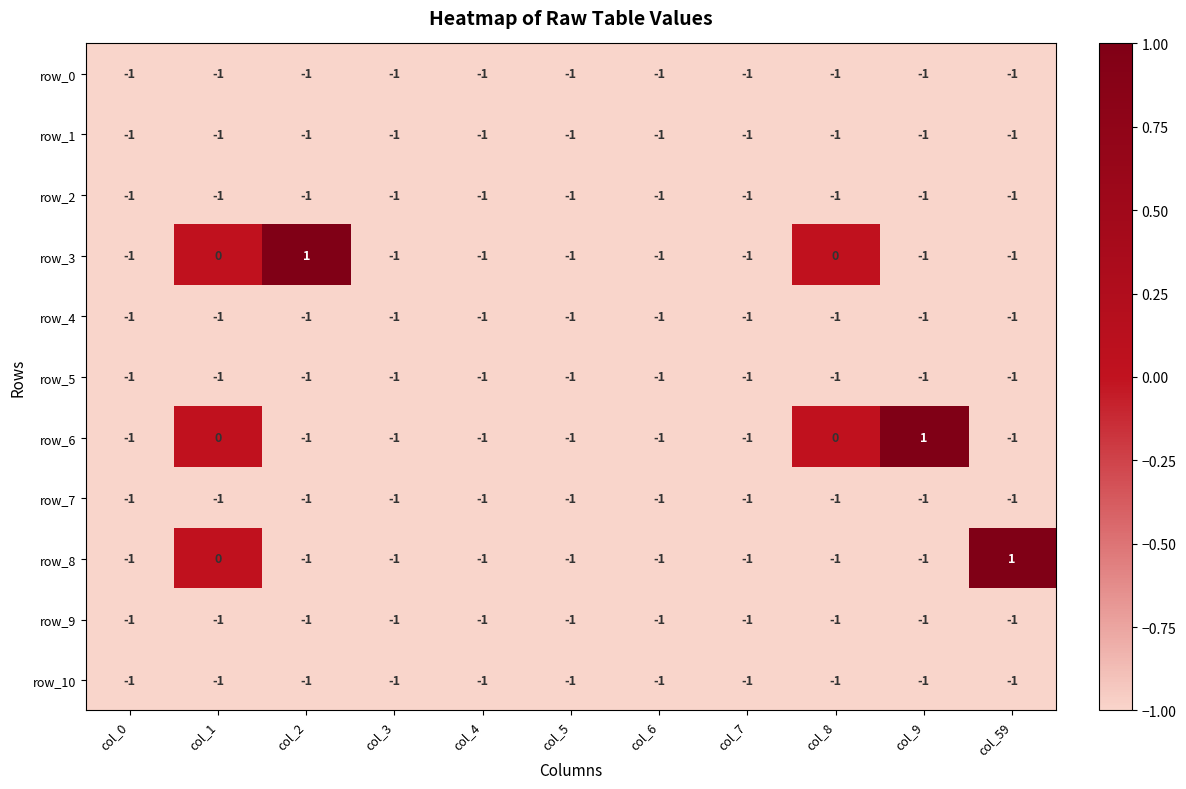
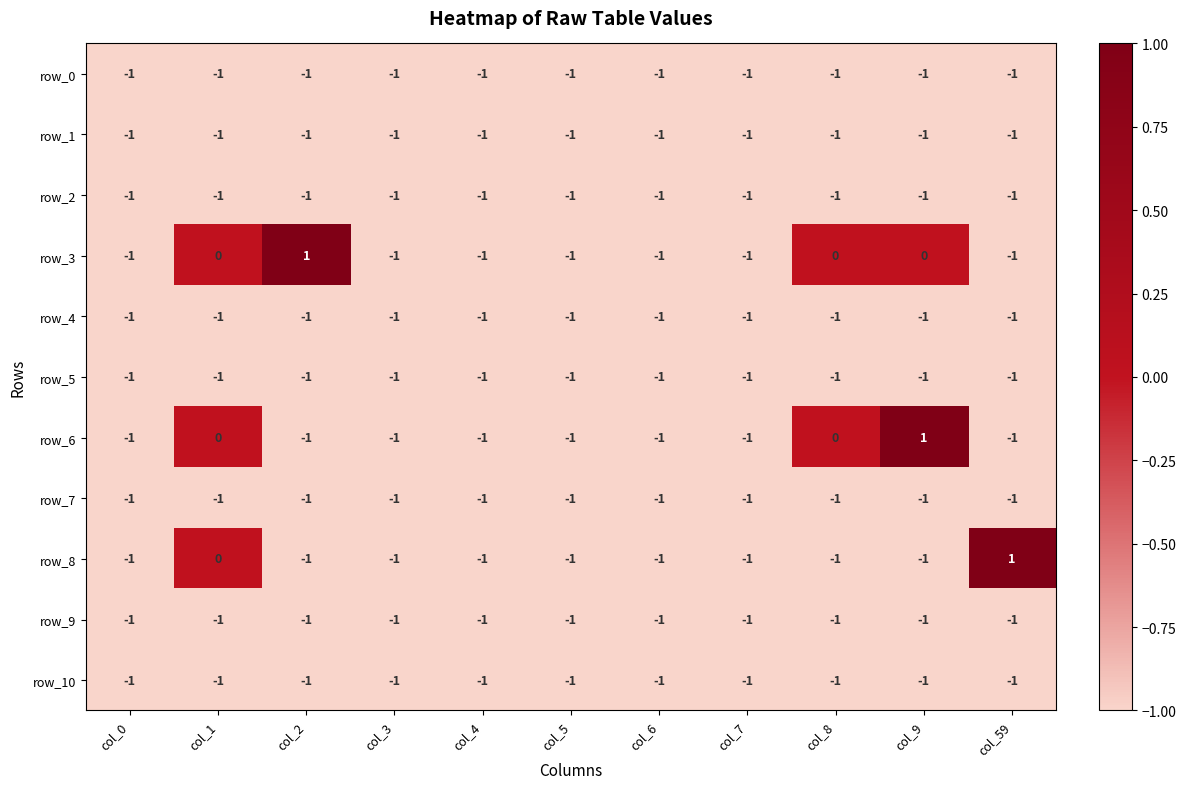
  {
    "row_0": {
      "col_0": -1,
      "col_1": -1,
      "col_2": -1,
      "col_3": -1,
      "col_4": -1,
      "col_5": -1,
      "col_6": -1,
      "col_7": -1,
      "col_8": -1,
      "col_9": -1,
      "col_59": -1
    },
    "row_1": {
      "col_0": -1,
      "col_1": -1,
      "col_2": -1,
      "col_3": -1,
      "col_4": -1,
      "col_5": -1,
      "col_6": -1,
      "col_7": -1,
      "col_8": -1,
      "col_9": -1,
      "col_59": -1
    },
    "row_2": {
      "col_0": -1,
      "col_1": -1,
      "col_2": -1,
      "col_3": -1,
      "col_4": -1,
      "col_5": -1,
      "col_6": -1,
      "col_7": -1,
      "col_8": -1,
      "col_9": -1,
      "col_59": -1
    },
    "row_3": {
      "col_0": -1,
      "col_1": 0,
      "col_2": 1,
      "col_3": -1,
      "col_4": -1,
      "col_5": -1,
      "col_6": -1,
      "col_7": -1,
      "col_8": 0,
-     "col_9": -1,
+     "col_9": 0,
      "col_59": -1
    },
    "row_4": {
      "col_0": -1,
      "col_1": -1,
      "col_2": -1,
      "col_3": -1,
      "col_4": -1,
      "col_5": -1,
      "col_6": -1,
      "col_7": -1,
      "col_8": -1,
      "col_9": -1,
      "col_59": -1
    },
    "row_5": {
      "col_0": -1,
      "col_1": -1,
      "col_2": -1,
      "col_3": -1,
      "col_4": -1,
      "col_5": -1,
      "col_6": -1,
      "col_7": -1,
      "col_8": -1,
      "col_9": -1,
      "col_59": -1
    },
    "row_6": {
      "col_0": -1,
      "col_1": 0,
      "col_2": -1,
      "col_3": -1,
      "col_4": -1,
      "col_5": -1,
      "col_6": -1,
      "col_7": -1,
      "col_8": 0,
      "col_9": 1,
      "col_59": -1
    },
    "row_7": {
      "col_0": -1,
      "col_1": -1,
      "col_2": -1,
      "col_3": -1,
      "col_4": -1,
      "col_5": -1,
      "col_6": -1,
      "col_7": -1,
      "col_8": -1,
      "col_9": -1,
      "col_59": -1
    },
    "row_8": {
      "col_0": -1,
      "col_1": 0,
      "col_2": -1,
      "col_3": -1,
      "col_4": -1,
      "col_5": -1,
      "col_6": -1,
      "col_7": -1,
      "col_8": -1,
      "col_9": -1,
      "col_59": 1
    },
    "row_9": {
      "col_0": -1,
      "col_1": -1,
      "col_2": -1,
      "col_3": -1,
      "col_4": -1,
      "col_5": -1,
      "col_6": -1,
      "col_7": -1,
      "col_8": -1,
      "col_9": -1,
      "col_59": -1
    },
    "row_10": {
      "col_0": -1,
      "col_1": -1,
      "col_2": -1,
      "col_3": -1,
      "col_4": -1,
      "col_5": -1,
      "col_6": -1,
      "col_7": -1,
      "col_8": -1,
      "col_9": -1,
      "col_59": -1
    }
  }
